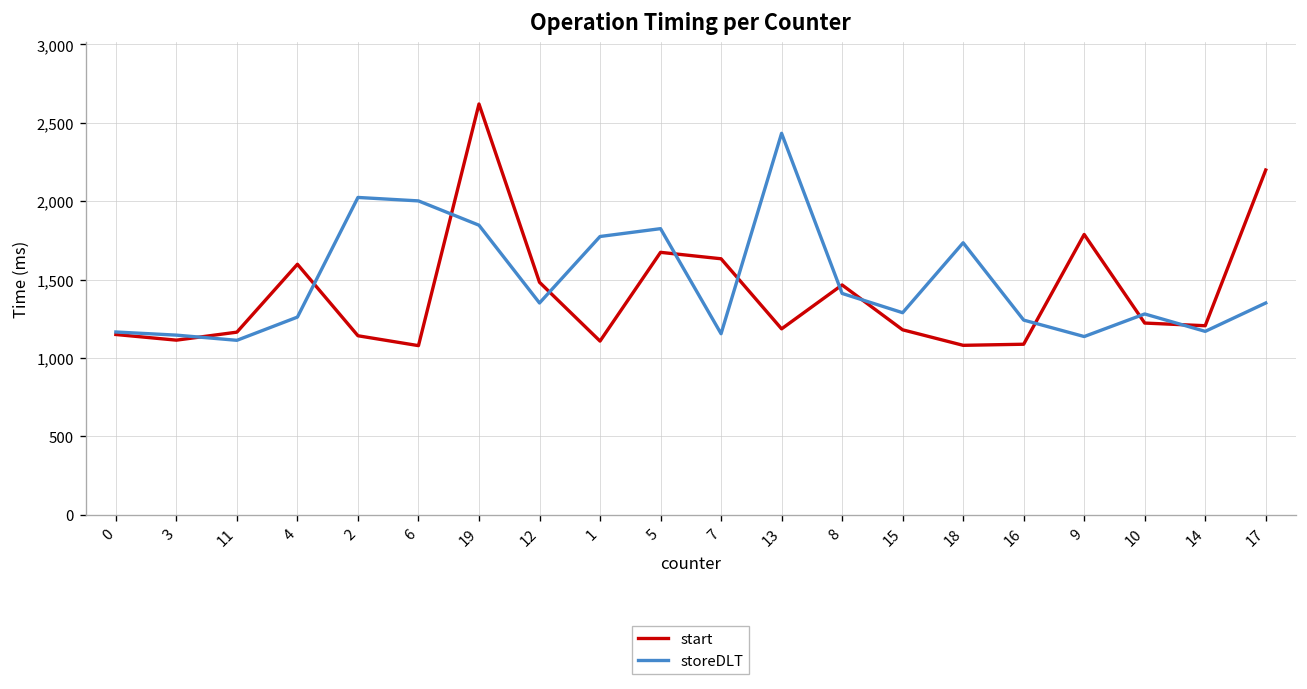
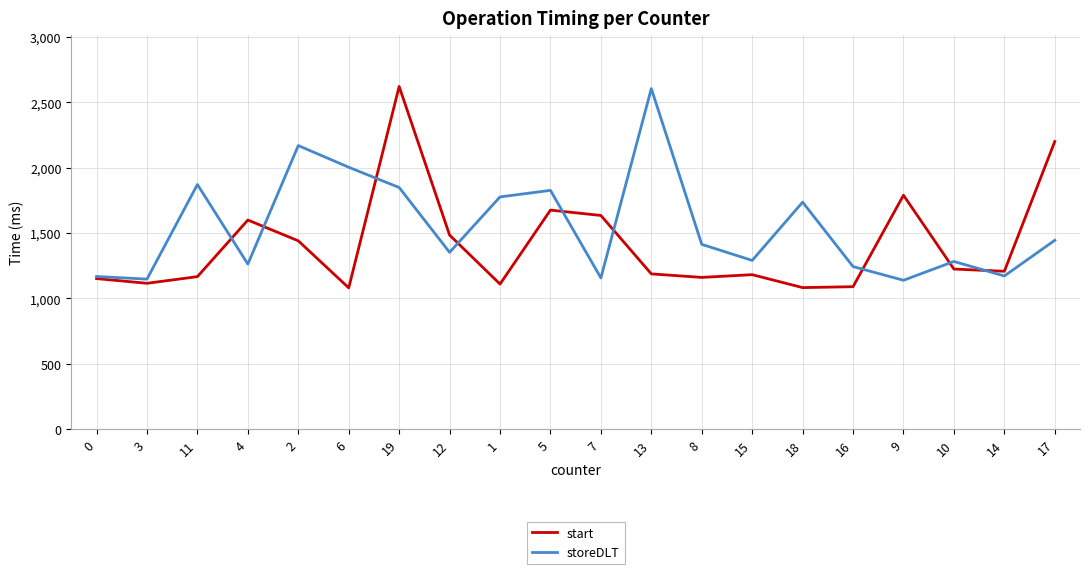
  {
    "start": {
      "3": "1,110",
      "11": "1,170",
      "4": "1,600",
-     "2": "1,140",
+     "2": "1,440",
      "6": "1,080",
      "19": "2,620",
      "12": "1,480",
      "1": "1,110",
      "5": "1,670",
      "7": "1,630",
      "13": "1,190",
-     "8": "1,470",
+     "8": "1,160",
      "15": "1,180",
      "18": "1,080",
      "16": "1,090",
      "9": "1,790",
      "10": "1,220",
      "14": "1,210",
      "17": "2,200"
    },
    "storeDLT": {
      "3": "1,150",
-     "11": "1,110",
+     "11": "1,870",
      "4": "1,260",
-     "2": "2,020",
+     "2": "2,170",
      "6": "2,000",
      "19": "1,850",
      "12": "1,350",
      "1": "1,780",
      "5": "1,830",
      "7": "1,160",
-     "13": "2,430",
+     "13": "2,600",
      "8": "1,410",
      "15": "1,290",
      "18": "1,740",
      "16": "1,240",
      "9": "1,140",
      "10": "1,280",
      "14": "1,170",
-     "17": "1,350"
+     "17": "1,440"
    }
  }
